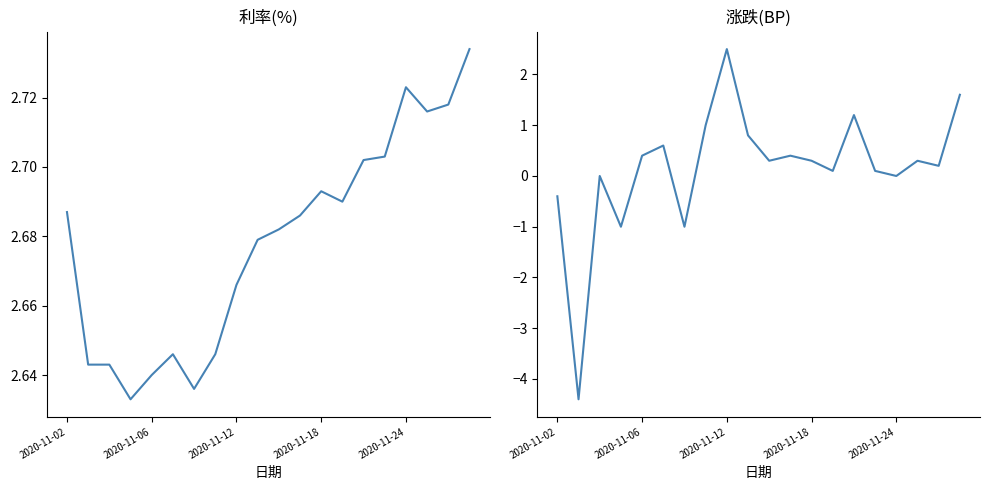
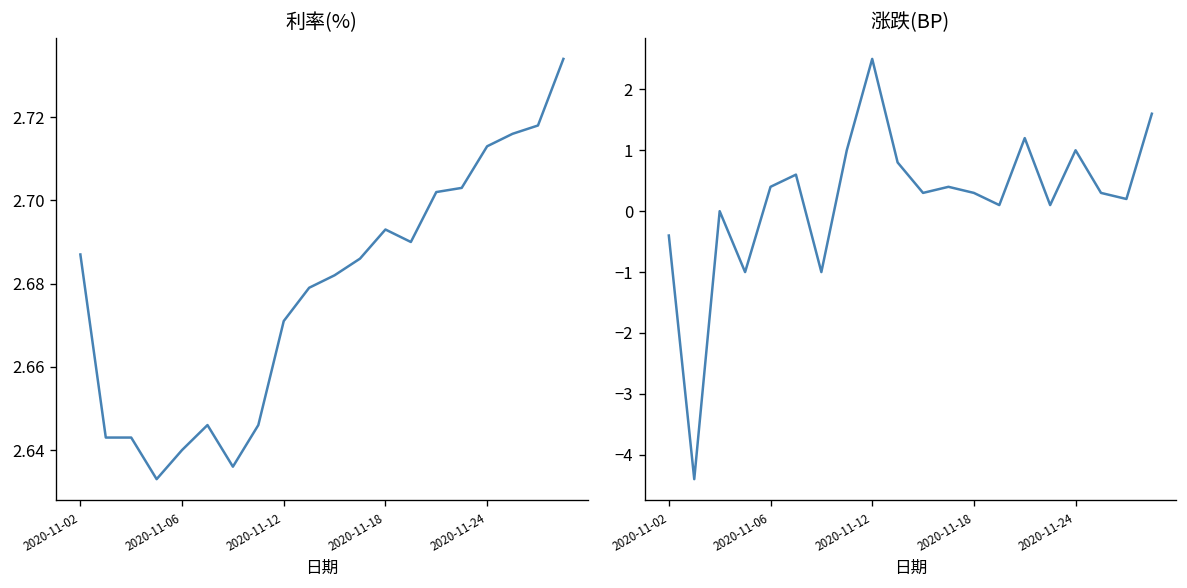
  {
    "利率(%)": {
      "2020-11-02": 2.687,
      "2020-11-06": 2.640,
-     "2020-11-12": 2.666,
+     "2020-11-12": 2.671,
      "2020-11-18": 2.693,
-     "2020-11-24": 2.723
+     "2020-11-24": 2.713
    },
    "涨跌(BP)": {
      "2020-11-02": -0.4,
      "2020-11-06": 0.4,
      "2020-11-12": 2.5,
      "2020-11-18": 0.3,
-     "2020-11-24": 0
+     "2020-11-24": 1
    }
  }
